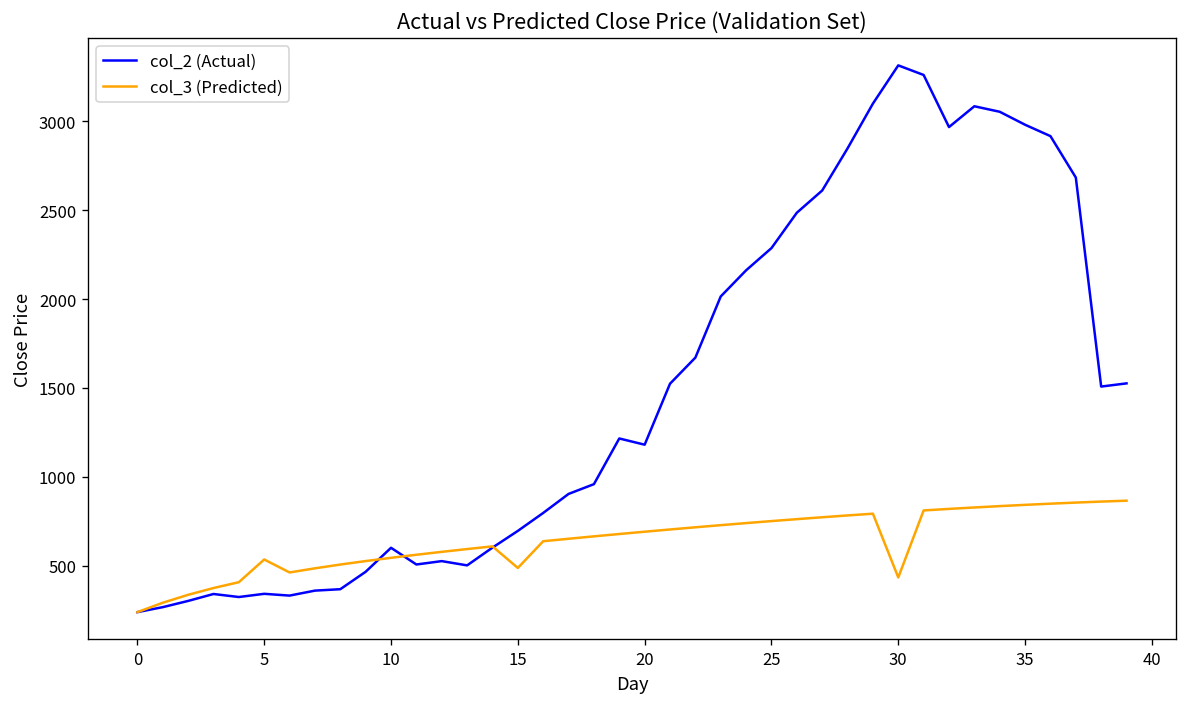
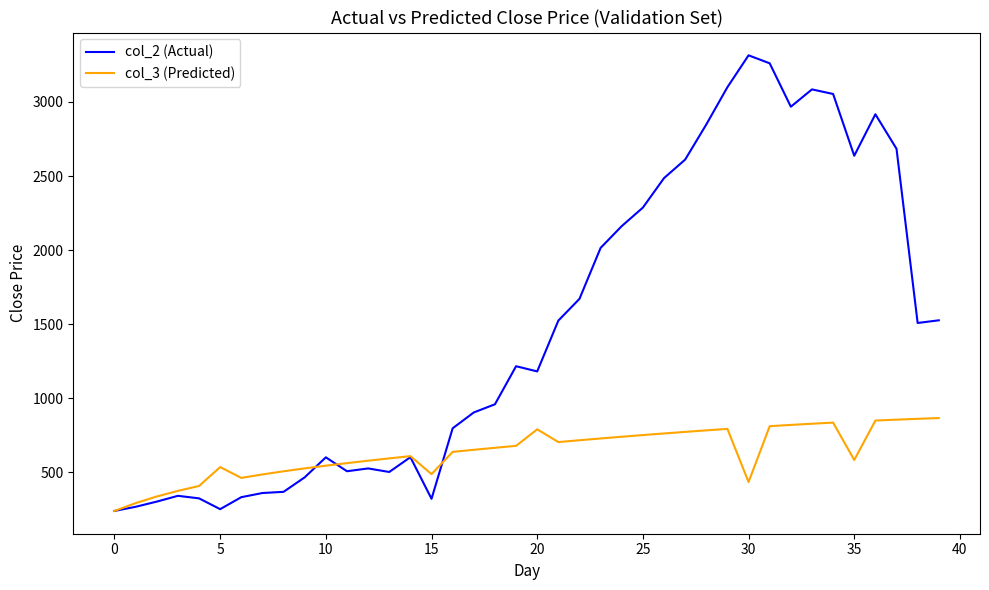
  {
    "col_2 (Actual)": {
-     "5": 340,
+     "5": 250,
      "10": 600,
-     "15": 700,
+     "15": 320,
      "20": 1180,
      "25": 2290,
      "30": 3320,
-     "35": 2980
+     "35": 2640
    },
    "col_3 (Predicted)": {
      "5": 540,
      "10": 540,
      "15": 490,
-     "20": 690,
+     "20": 790,
      "25": 750,
      "30": 430,
-     "35": 840
+     "35": 580
    }
  }
